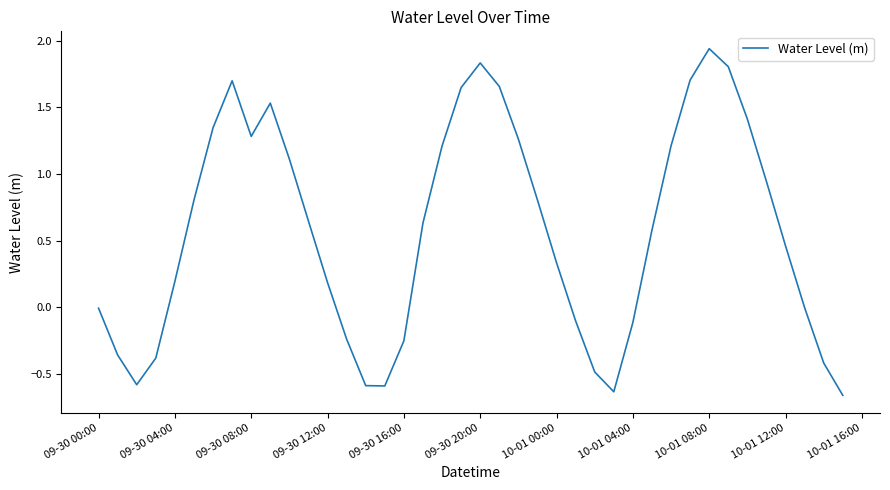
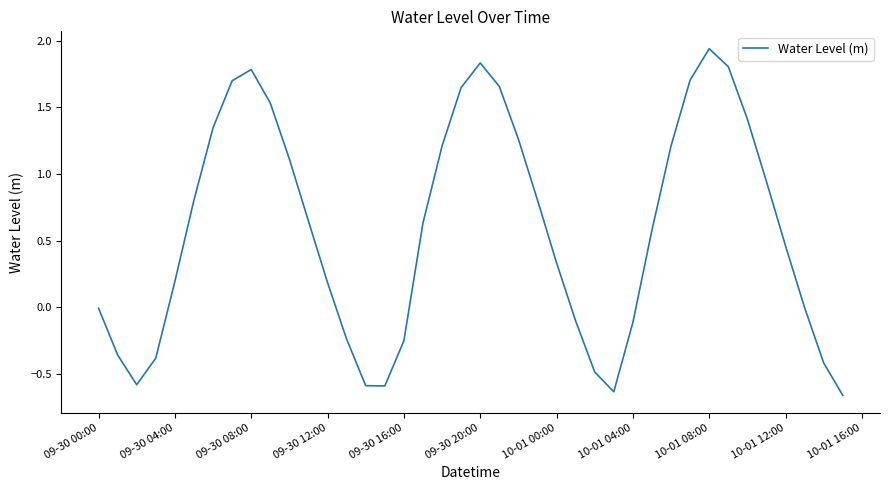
  {
    "09-30 00:00": -0.01,
    "09-30 04:00": 0.20,
-   "09-30 08:00": 1.28,
+   "09-30 08:00": 1.78,
    "09-30 12:00": 0.19,
    "09-30 16:00": -0.25,
    "09-30 20:00": 1.83,
    "10-01 00:00": 0.34,
    "10-01 04:00": -0.11,
    "10-01 08:00": 1.94,
    "10-01 12:00": 0.46
  }
